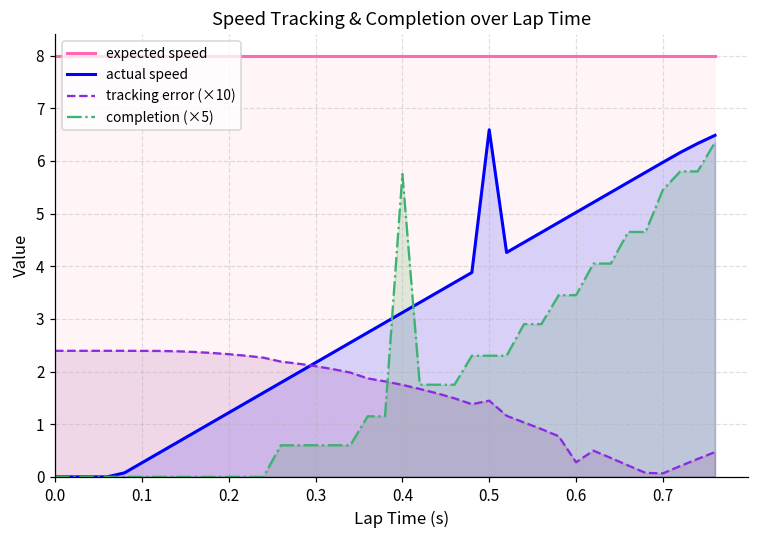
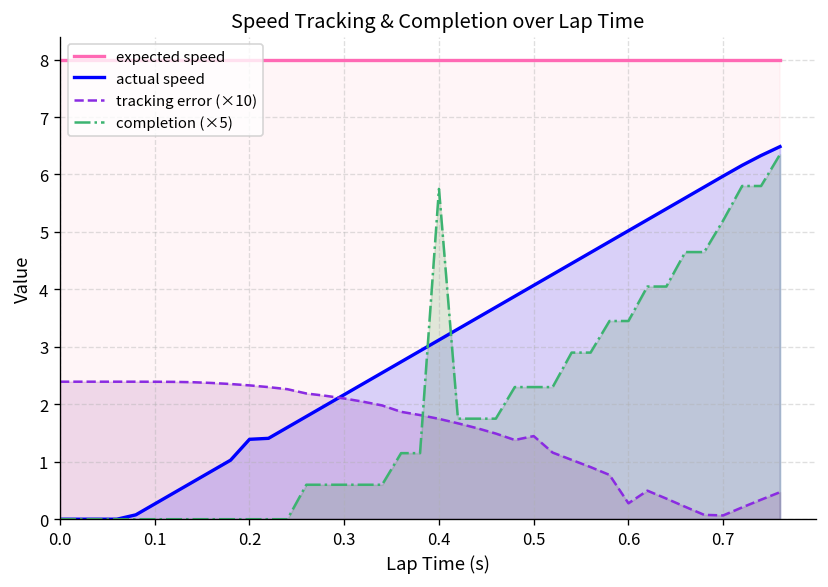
  {
    "expected speed": {
      "0.0": 8.0,
      "0.3": 8.0,
      "0.4": 8.0,
      "0.5": 8.0,
      "0.6": 8.0,
      "0.7": 8.0
    },
    "actual speed": {
      "0.1": 0.3,
-     "0.2": 1.2,
+     "0.2": 1.4,
      "0.3": 2.2,
      "0.4": 3.1,
-     "0.5": 6.6,
+     "0.5": 4.1,
      "0.6": 5.0,
      "0.7": 6.0
    },
    "tracking error (×10)": {
      "0.0": 2.4,
      "0.1": 2.4,
      "0.2": 2.3,
      "0.3": 2.1,
      "0.4": 1.7,
      "0.5": 1.4,
      "0.6": 0.3,
      "0.7": 0.1
    },
    "completion (×5)": {
      "0.1": 0.0,
      "0.2": 0.0,
      "0.3": 0.6,
      "0.4": 5.8,
      "0.5": 2.3,
      "0.6": 3.4,
-     "0.7": 5.5
+     "0.7": 5.2
    }
  }
